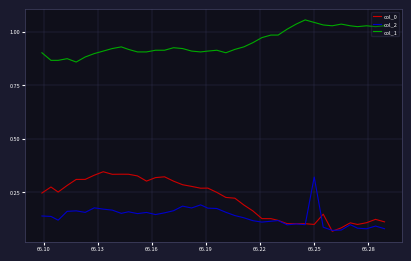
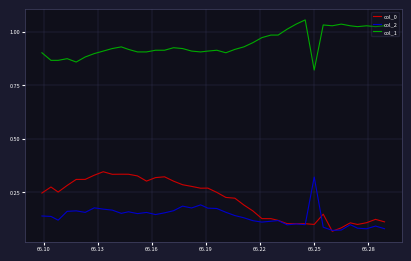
  {
    "col_0": {
      "66.25": 0.10
    },
    "col_2": {
      "66.25": 0.32
    },
    "col_1": {
-     "66.25": 1.04
+     "66.25": 0.82
    }
  }
